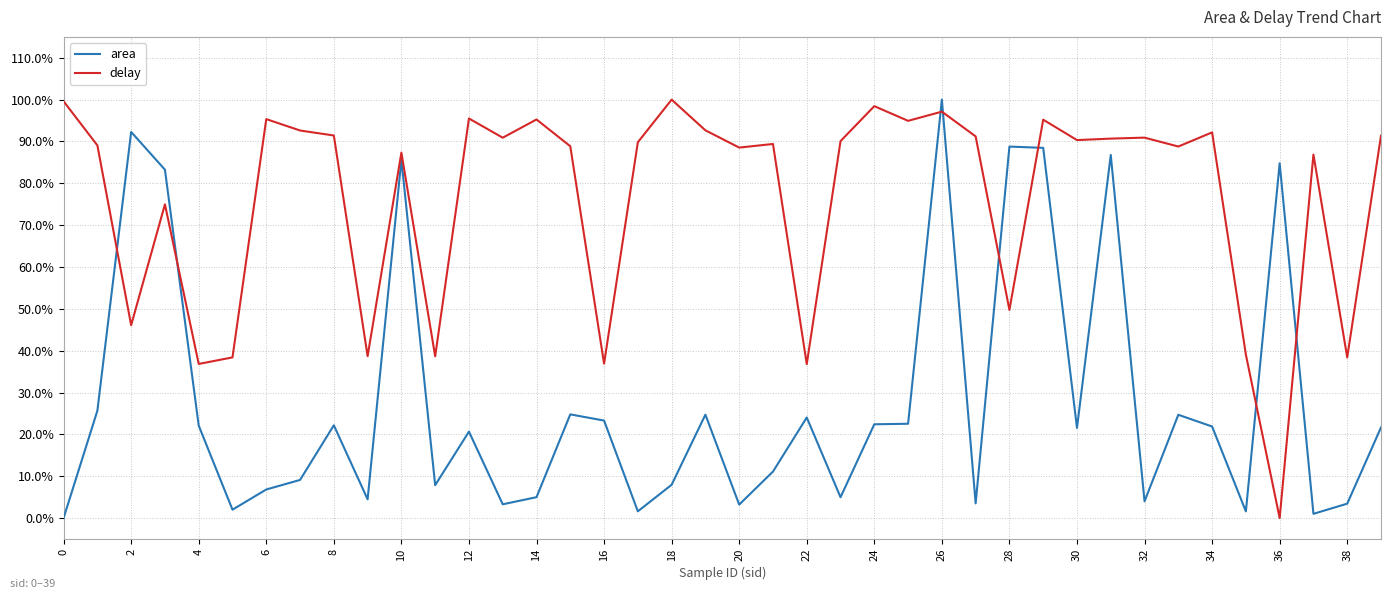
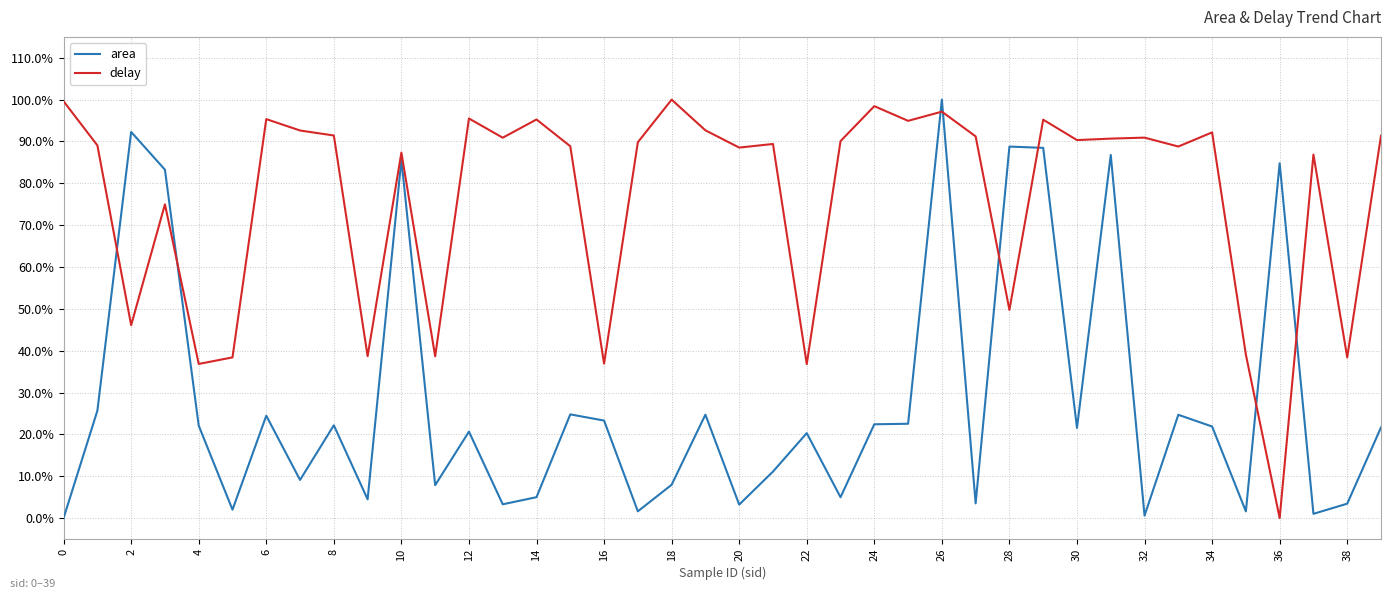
  {
    "area": {
      "0": "0%",
      "2": "92%",
      "4": "22%",
-     "6": "7%",
+     "6": "24%",
      "8": "22%",
      "10": "86%",
      "12": "21%",
      "14": "5%",
      "16": "23%",
      "18": "8%",
      "20": "3%",
-     "22": "24%",
+     "22": "20%",
      "24": "22%",
      "26": "100%",
      "28": "89%",
      "30": "22%",
-     "32": "4%",
+     "32": "1%",
      "34": "22%",
      "36": "85%",
      "38": "3%"
    },
    "delay": {
      "0": "100%",
      "2": "46%",
      "4": "37%",
      "6": "95%",
      "8": "91%",
      "10": "87%",
      "12": "95%",
      "14": "95%",
      "16": "37%",
      "18": "100%",
      "20": "89%",
      "22": "37%",
      "24": "98%",
      "26": "97%",
      "28": "50%",
      "30": "90%",
      "32": "91%",
      "34": "92%",
      "36": "0%",
      "38": "38%"
    }
  }
